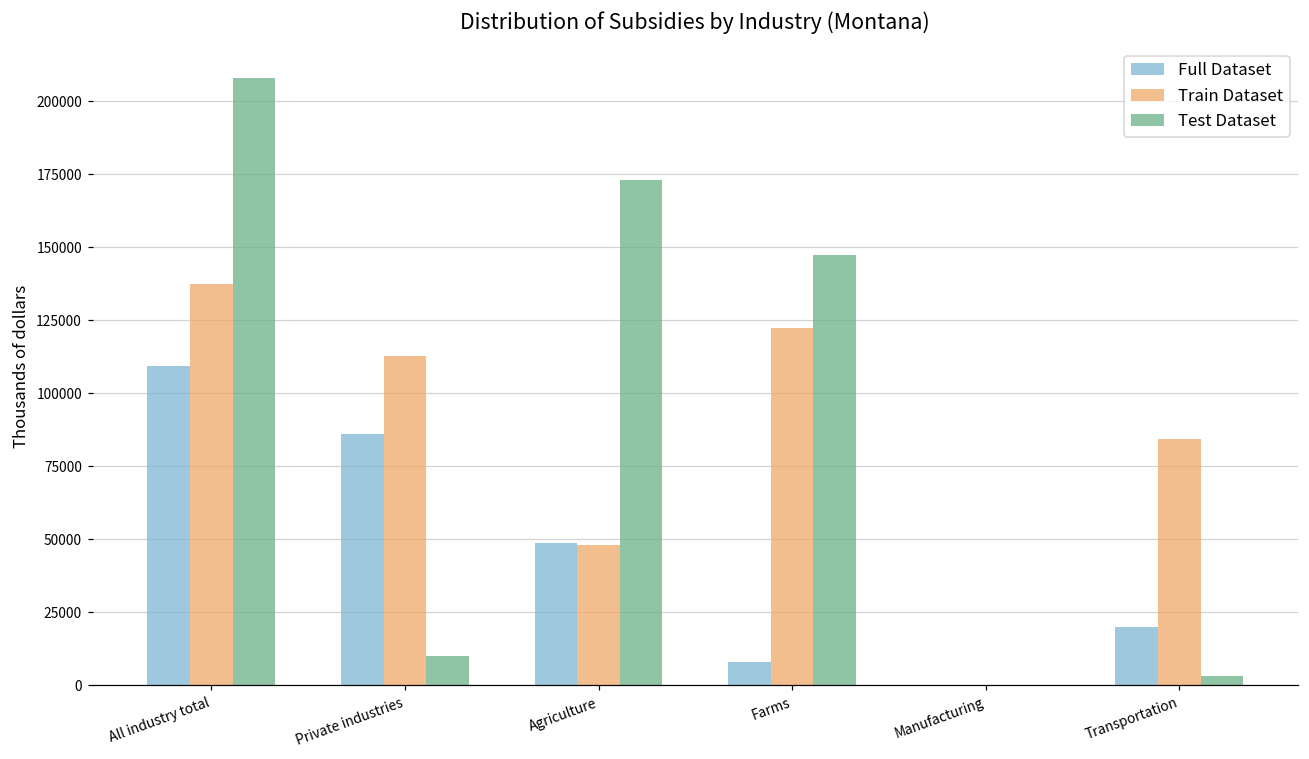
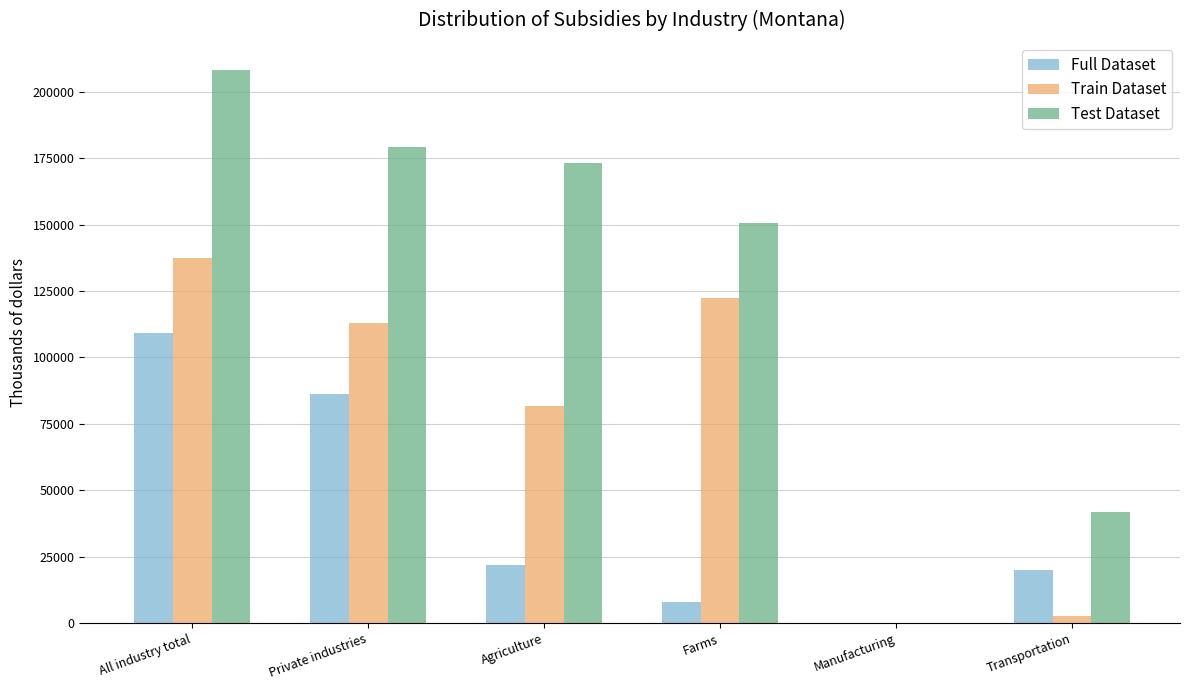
  {
    "Full Dataset": {
      "All industry total": 109000,
      "Private industries": 86000,
-     "Agriculture": 49000,
+     "Agriculture": 22000,
      "Farms": 8000,
      "Manufacturing": 0,
      "Transportation": 20000
    },
    "Train Dataset": {
      "All industry total": 137000,
      "Private industries": 113000,
-     "Agriculture": 48000,
+     "Agriculture": 82000,
      "Farms": 122000,
      "Manufacturing": 0,
-     "Transportation": 84000
+     "Transportation": 3000
    },
    "Test Dataset": {
      "All industry total": 208000,
-     "Private industries": 10000,
+     "Private industries": 179000,
      "Agriculture": 173000,
-     "Farms": 147000,
+     "Farms": 151000,
      "Manufacturing": 0,
-     "Transportation": 3000
+     "Transportation": 42000
    }
  }
